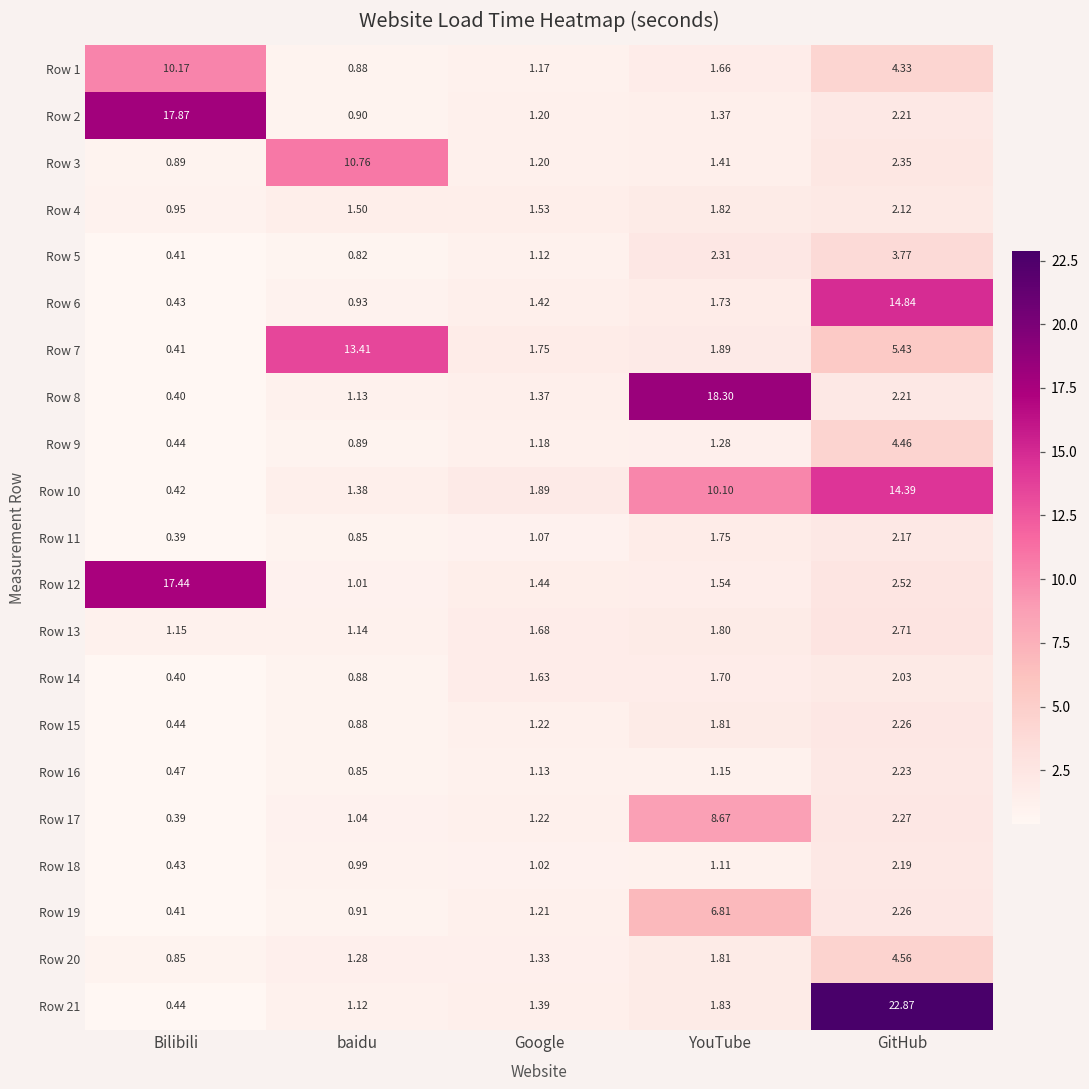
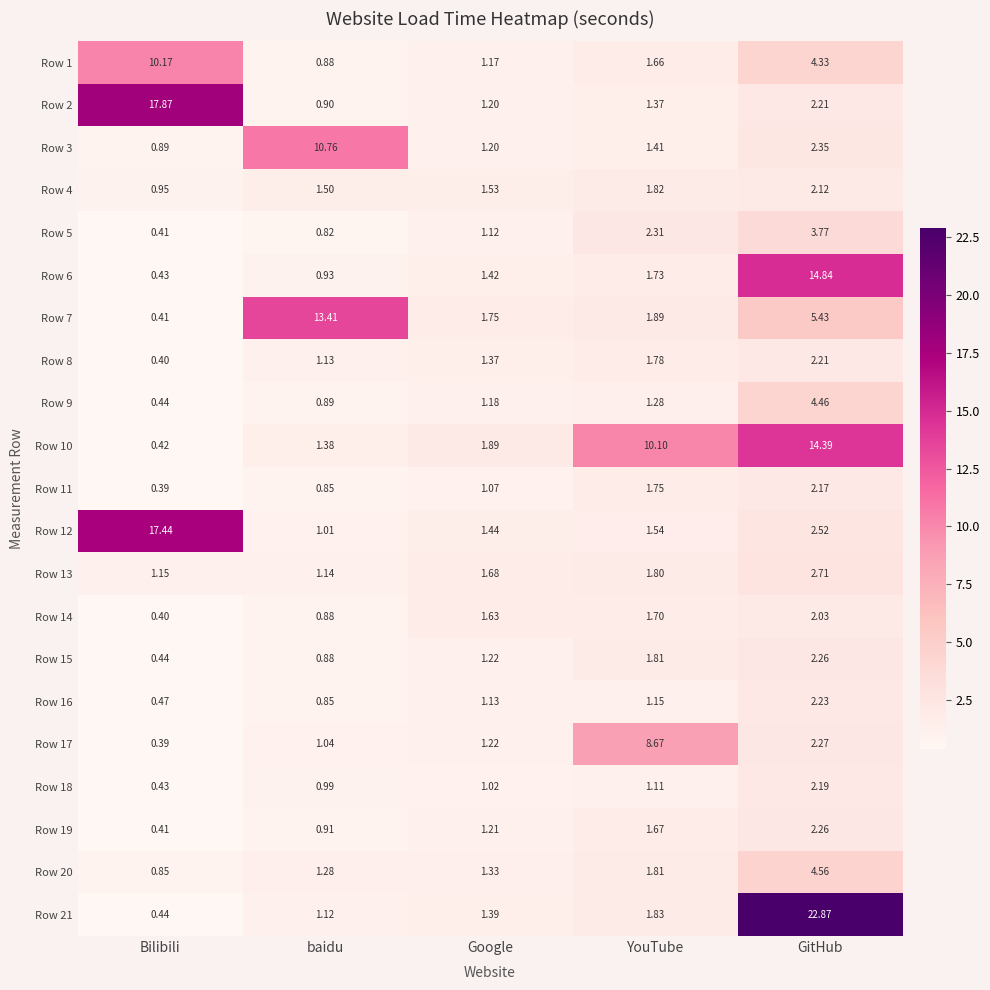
  {
    "Row 1": {
      "Bilibili": 10.17,
      "baidu": 0.88,
      "Google": 1.17,
      "YouTube": 1.66,
      "GitHub": 4.33
    },
    "Row 2": {
      "Bilibili": 17.87,
      "baidu": 0.90,
      "Google": 1.20,
      "YouTube": 1.37,
      "GitHub": 2.21
    },
    "Row 3": {
      "Bilibili": 0.89,
      "baidu": 10.76,
      "Google": 1.20,
      "YouTube": 1.41,
      "GitHub": 2.35
    },
    "Row 4": {
      "Bilibili": 0.95,
      "baidu": 1.50,
      "Google": 1.53,
      "YouTube": 1.82,
      "GitHub": 2.12
    },
    "Row 5": {
      "Bilibili": 0.41,
      "baidu": 0.82,
      "Google": 1.12,
      "YouTube": 2.31,
      "GitHub": 3.77
    },
    "Row 6": {
      "Bilibili": 0.43,
      "baidu": 0.93,
      "Google": 1.42,
      "YouTube": 1.73,
      "GitHub": 14.84
    },
    "Row 7": {
      "Bilibili": 0.41,
      "baidu": 13.41,
      "Google": 1.75,
      "YouTube": 1.89,
      "GitHub": 5.43
    },
    "Row 8": {
      "Bilibili": 0.40,
      "baidu": 1.13,
      "Google": 1.37,
-     "YouTube": 18.30,
+     "YouTube": 1.78,
      "GitHub": 2.21
    },
    "Row 9": {
      "Bilibili": 0.44,
      "baidu": 0.89,
      "Google": 1.18,
      "YouTube": 1.28,
      "GitHub": 4.46
    },
    "Row 10": {
      "Bilibili": 0.42,
      "baidu": 1.38,
      "Google": 1.89,
      "YouTube": 10.10,
      "GitHub": 14.39
    },
    "Row 11": {
      "Bilibili": 0.39,
      "baidu": 0.85,
      "Google": 1.07,
      "YouTube": 1.75,
      "GitHub": 2.17
    },
    "Row 12": {
      "Bilibili": 17.44,
      "baidu": 1.01,
      "Google": 1.44,
      "YouTube": 1.54,
      "GitHub": 2.52
    },
    "Row 13": {
      "Bilibili": 1.15,
      "baidu": 1.14,
      "Google": 1.68,
      "YouTube": 1.80,
      "GitHub": 2.71
    },
    "Row 14": {
      "Bilibili": 0.40,
      "baidu": 0.88,
      "Google": 1.63,
      "YouTube": 1.70,
      "GitHub": 2.03
    },
    "Row 15": {
      "Bilibili": 0.44,
      "baidu": 0.88,
      "Google": 1.22,
      "YouTube": 1.81,
      "GitHub": 2.26
    },
    "Row 16": {
      "Bilibili": 0.47,
      "baidu": 0.85,
      "Google": 1.13,
      "YouTube": 1.15,
      "GitHub": 2.23
    },
    "Row 17": {
      "Bilibili": 0.39,
      "baidu": 1.04,
      "Google": 1.22,
      "YouTube": 8.67,
      "GitHub": 2.27
    },
    "Row 18": {
      "Bilibili": 0.43,
      "baidu": 0.99,
      "Google": 1.02,
      "YouTube": 1.11,
      "GitHub": 2.19
    },
    "Row 19": {
      "Bilibili": 0.41,
      "baidu": 0.91,
      "Google": 1.21,
-     "YouTube": 6.81,
+     "YouTube": 1.67,
      "GitHub": 2.26
    },
    "Row 20": {
      "Bilibili": 0.85,
      "baidu": 1.28,
      "Google": 1.33,
      "YouTube": 1.81,
      "GitHub": 4.56
    },
    "Row 21": {
      "Bilibili": 0.44,
      "baidu": 1.12,
      "Google": 1.39,
      "YouTube": 1.83,
      "GitHub": 22.87
    }
  }
